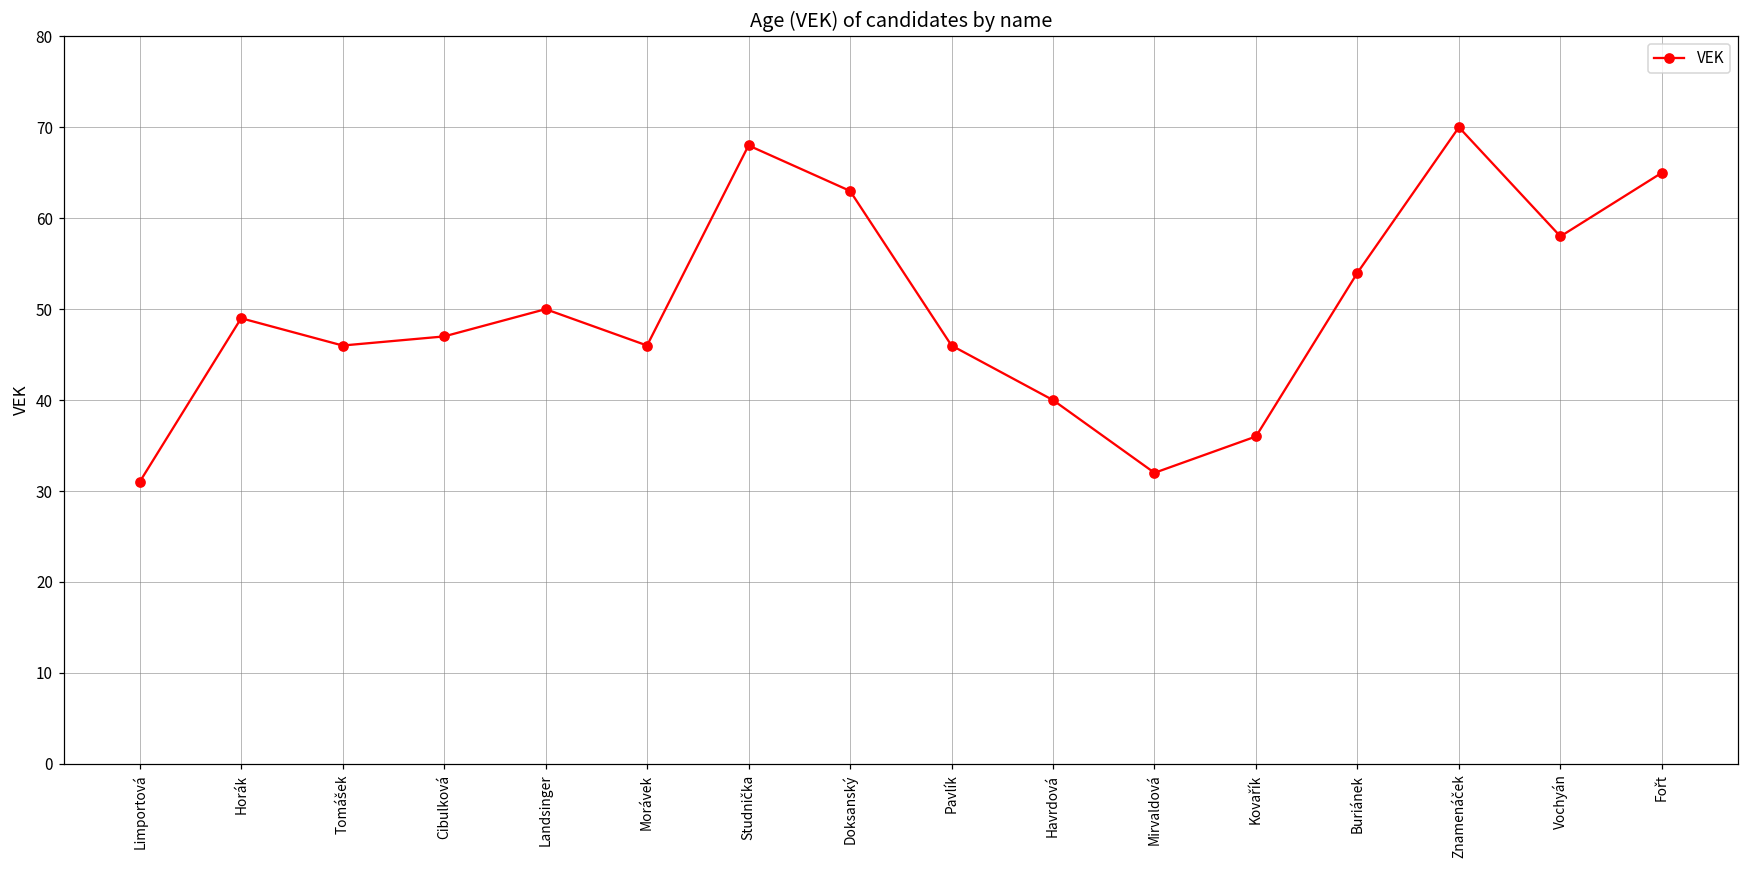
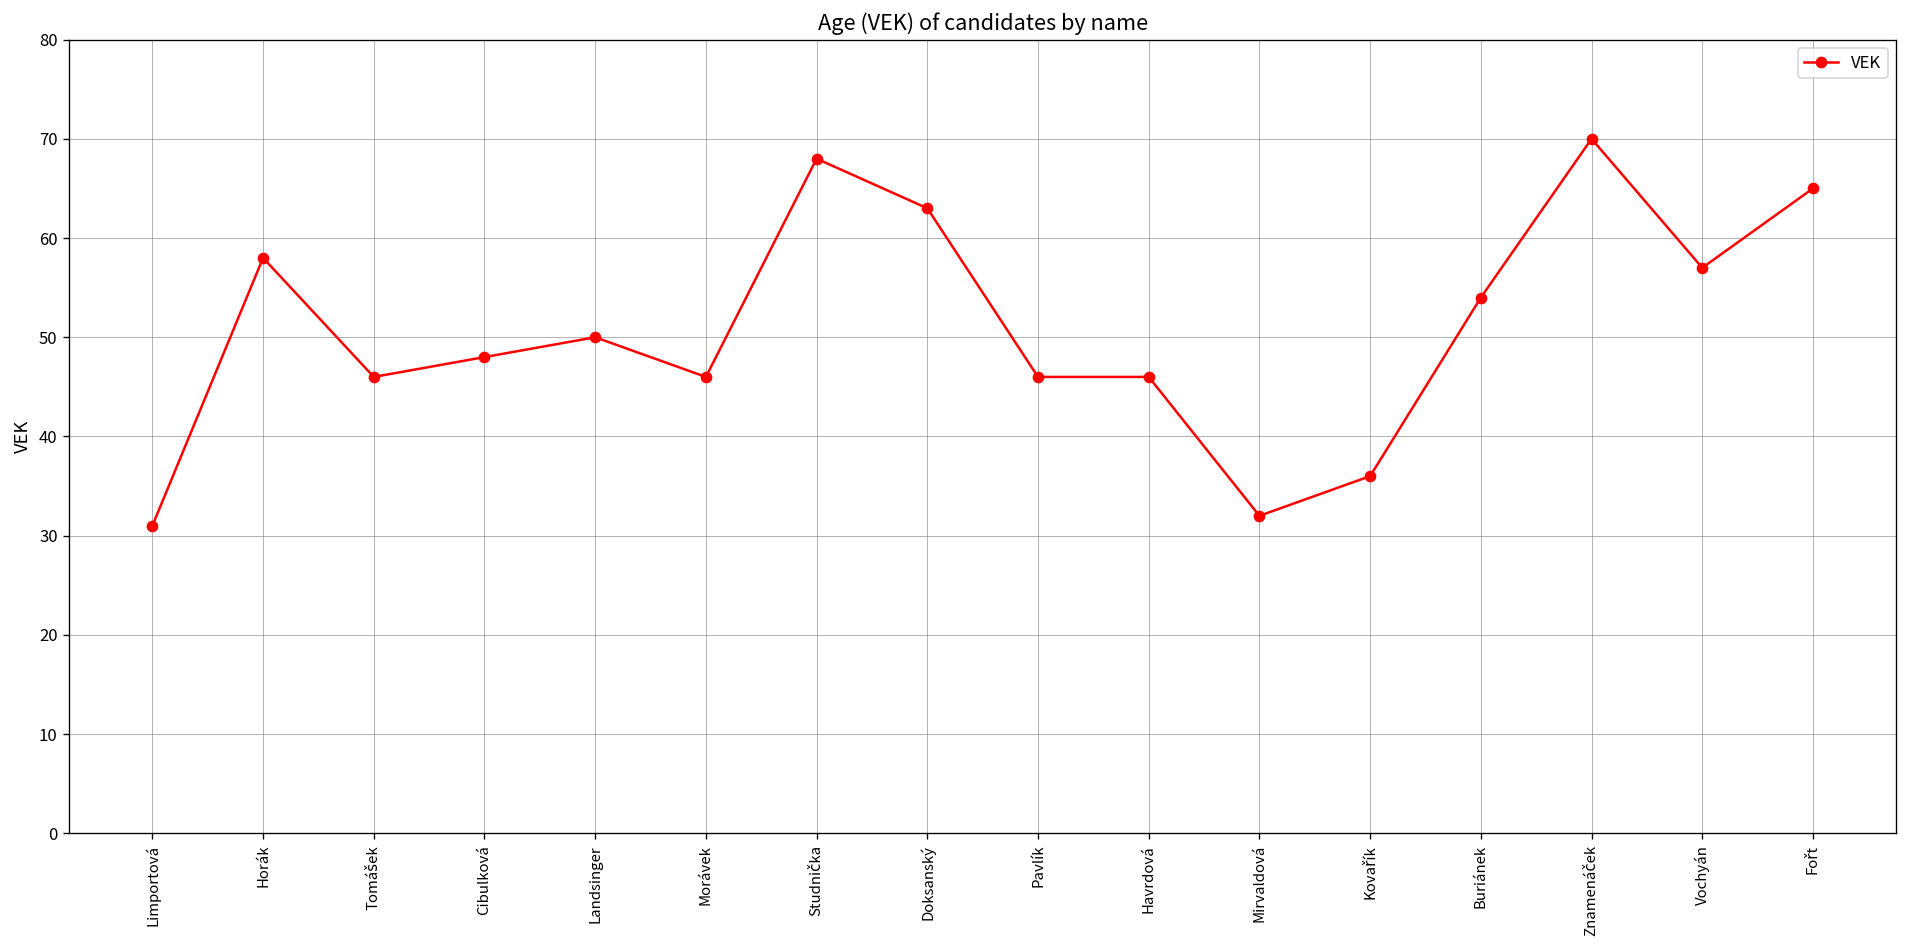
  {
    "Limportová": 31,
-   "Horák": 49,
+   "Horák": 58,
    "Tomášek": 46,
-   "Cibulková": 47,
+   "Cibulková": 48,
    "Landsinger": 50,
    "Morávek": 46,
    "Studnička": 68,
    "Doksanský": 63,
    "Pavlík": 46,
-   "Havrdová": 40,
+   "Havrdová": 46,
    "Mirvaldová": 32,
    "Kovařík": 36,
    "Buriánek": 54,
    "Znamenáček": 70,
-   "Vochyán": 58,
+   "Vochyán": 57,
    "Fořt": 65
  }
